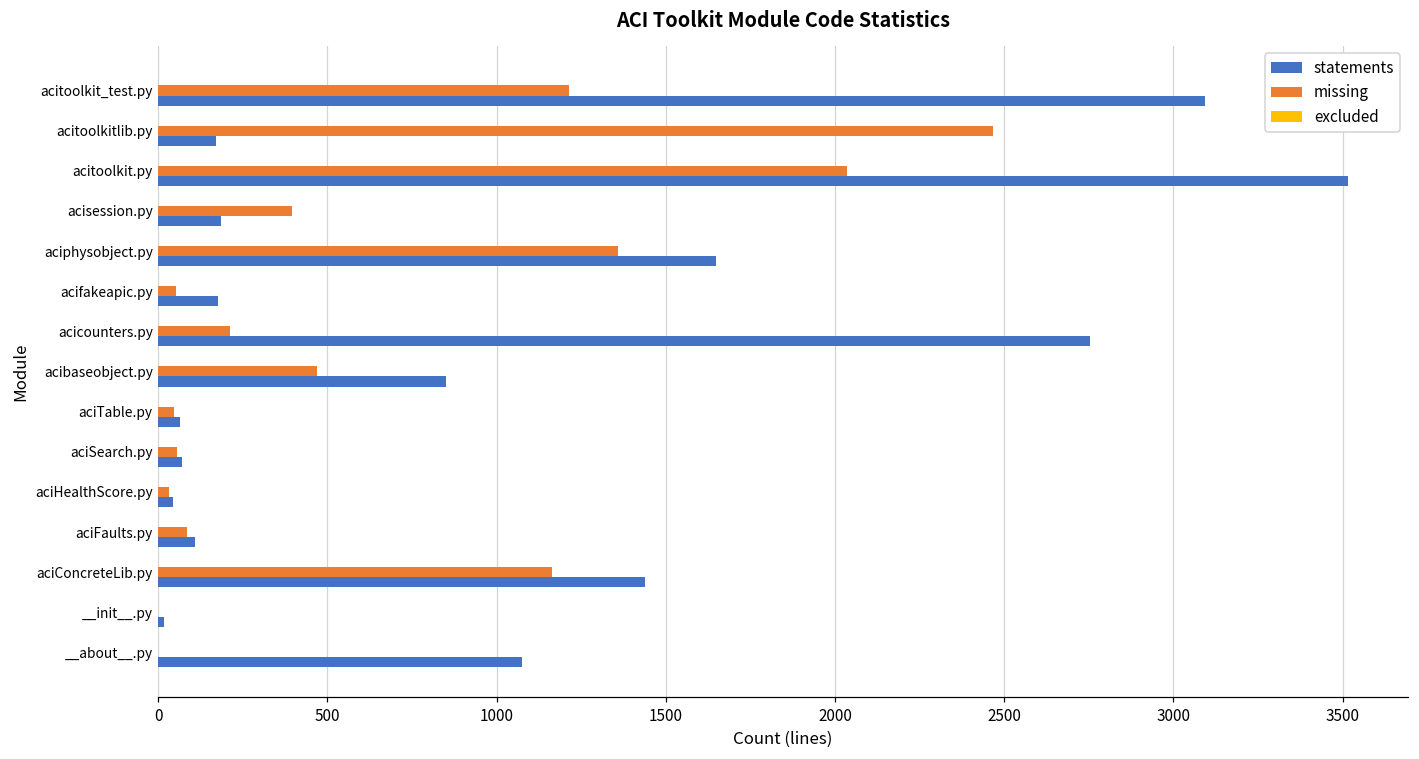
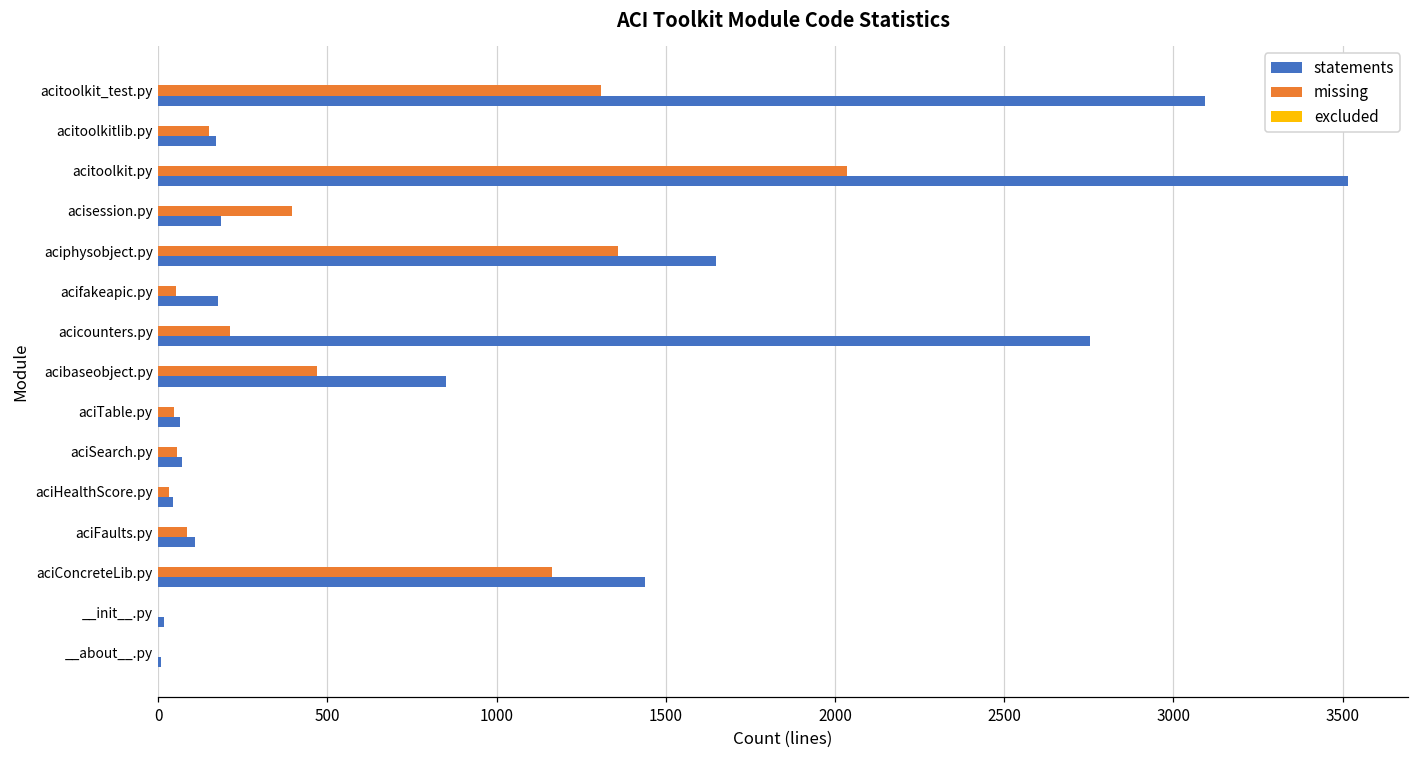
  {
    "statements": {
      "acitoolkit_test.py": 3090,
      "acitoolkitlib.py": 170,
      "acitoolkit.py": 3520,
      "acisession.py": 190,
      "aciphysobject.py": 1650,
      "acifakeapic.py": 180,
      "acicounters.py": 2750,
      "acibaseobject.py": 850,
      "aciTable.py": 60,
      "aciSearch.py": 70,
      "aciHealthScore.py": 50,
      "aciFaults.py": 110,
      "aciConcreteLib.py": 1440,
      "__init__.py": 20,
-     "__about__.py": 1080
+     "__about__.py": 10
    },
    "missing": {
-     "acitoolkit_test.py": 1210,
-     "acitoolkitlib.py": 2470,
+     "acitoolkit_test.py": 1310,
+     "acitoolkitlib.py": 150,
      "acitoolkit.py": 2030,
      "acisession.py": 400,
      "aciphysobject.py": 1360,
      "acifakeapic.py": 50,
      "acicounters.py": 210,
      "acibaseobject.py": 470,
      "aciTable.py": 50,
      "aciSearch.py": 60,
      "aciHealthScore.py": 30,
      "aciFaults.py": 90,
      "aciConcreteLib.py": 1160,
      "__init__.py": 0,
      "__about__.py": 0
    },
    "excluded": {
      "acitoolkit_test.py": 0,
      "acitoolkitlib.py": 0,
      "acitoolkit.py": 0,
      "acisession.py": 0,
      "aciphysobject.py": 0,
      "acifakeapic.py": 0,
      "acicounters.py": 0,
      "acibaseobject.py": 0,
      "aciTable.py": 0,
      "aciSearch.py": 0,
      "aciHealthScore.py": 0,
      "aciFaults.py": 0,
      "aciConcreteLib.py": 0,
      "__init__.py": 0,
      "__about__.py": 0
    }
  }
